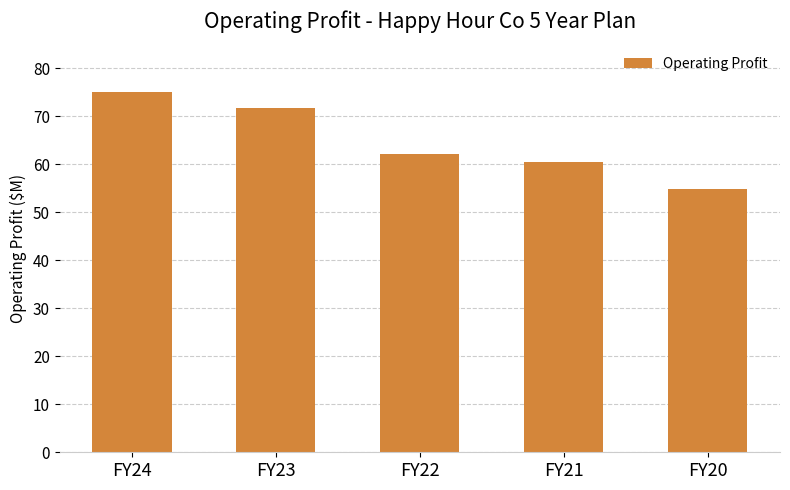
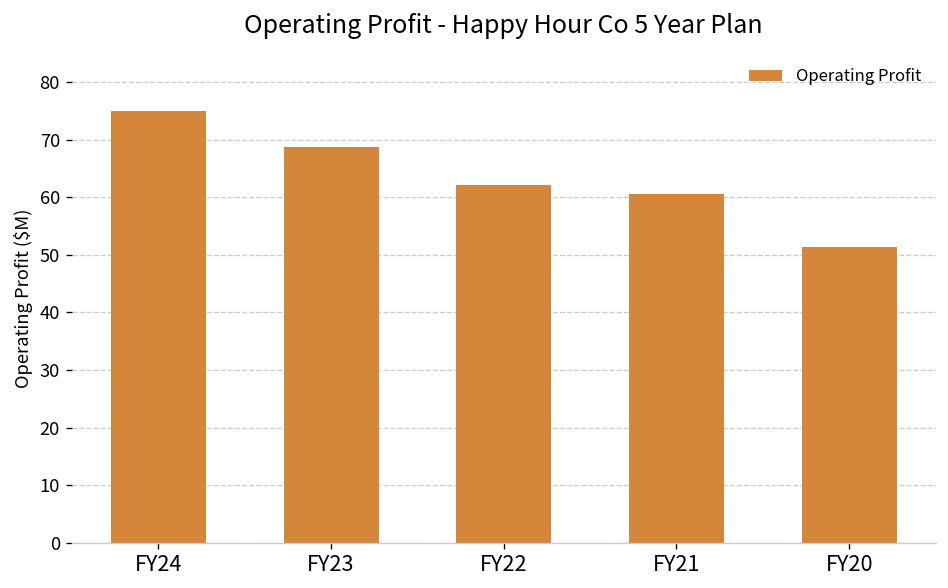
  {
    "FY24": 75,
-   "FY23": 72,
+   "FY23": 69,
    "FY22": 62,
    "FY21": 61,
-   "FY20": 55
+   "FY20": 51
  }
